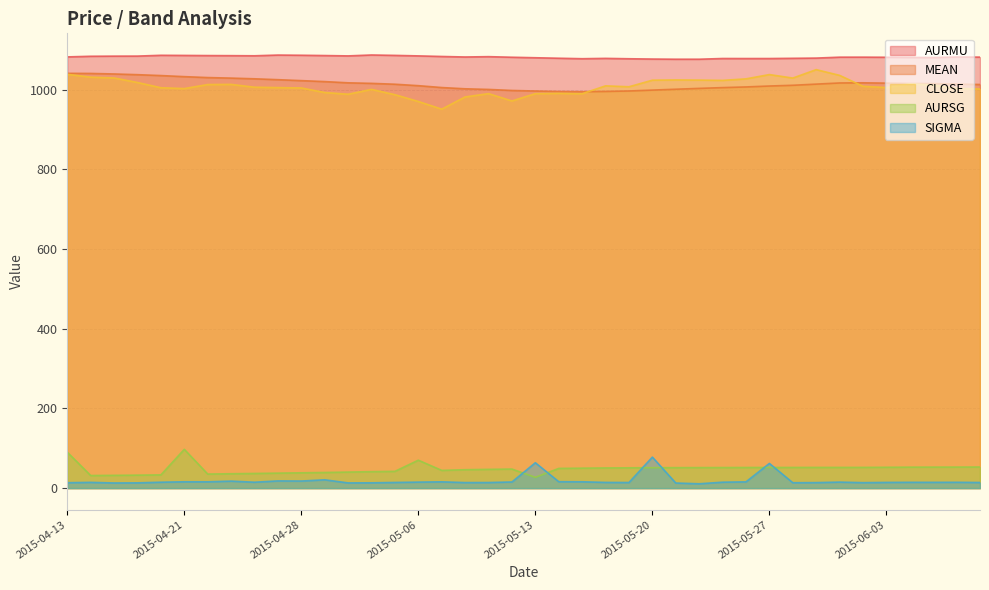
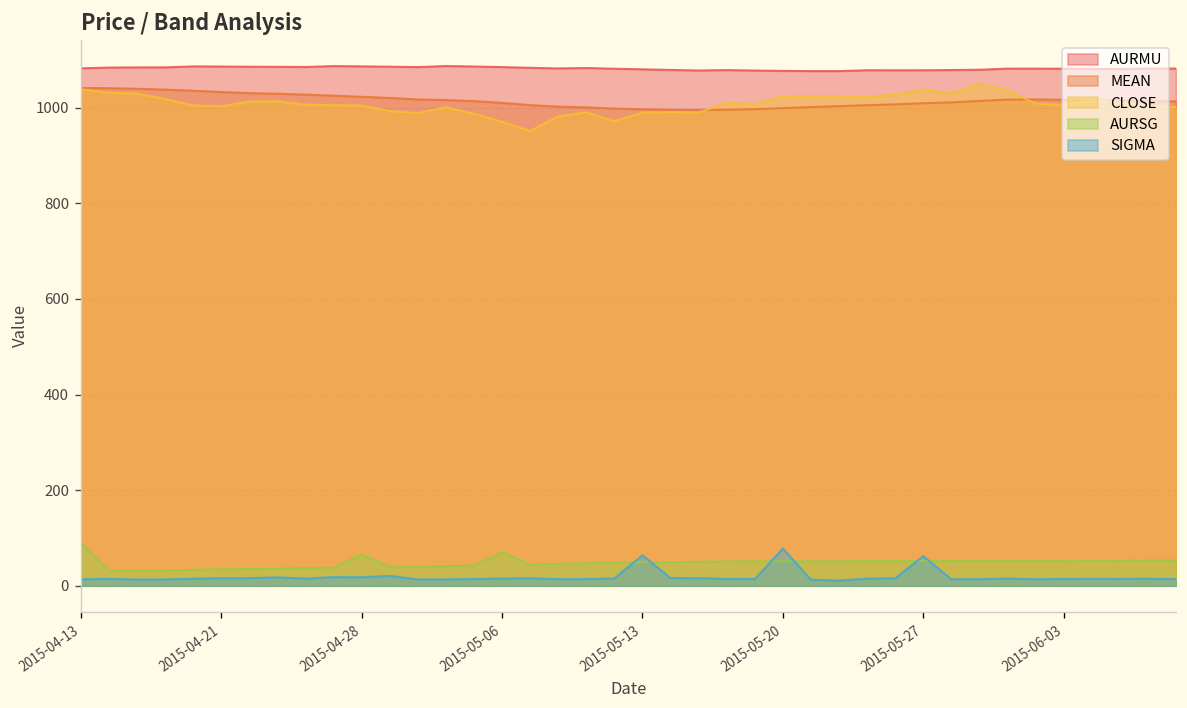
  {
    "AURSG": {
      "2015-04-13": 90,
-     "2015-04-21": 100,
-     "2015-04-28": 40,
+     "2015-04-21": 30,
+     "2015-04-28": 70,
      "2015-05-06": 70,
-     "2015-05-13": 30,
+     "2015-05-13": 50,
      "2015-05-20": 50,
      "2015-05-27": 50,
      "2015-06-03": 50
    },
    "SIGMA": {
      "2015-04-13": 10,
      "2015-04-21": 20,
      "2015-04-28": 20,
      "2015-05-06": 20,
      "2015-05-13": 60,
      "2015-05-20": 80,
      "2015-05-27": 60,
      "2015-06-03": 10
    }
  }
